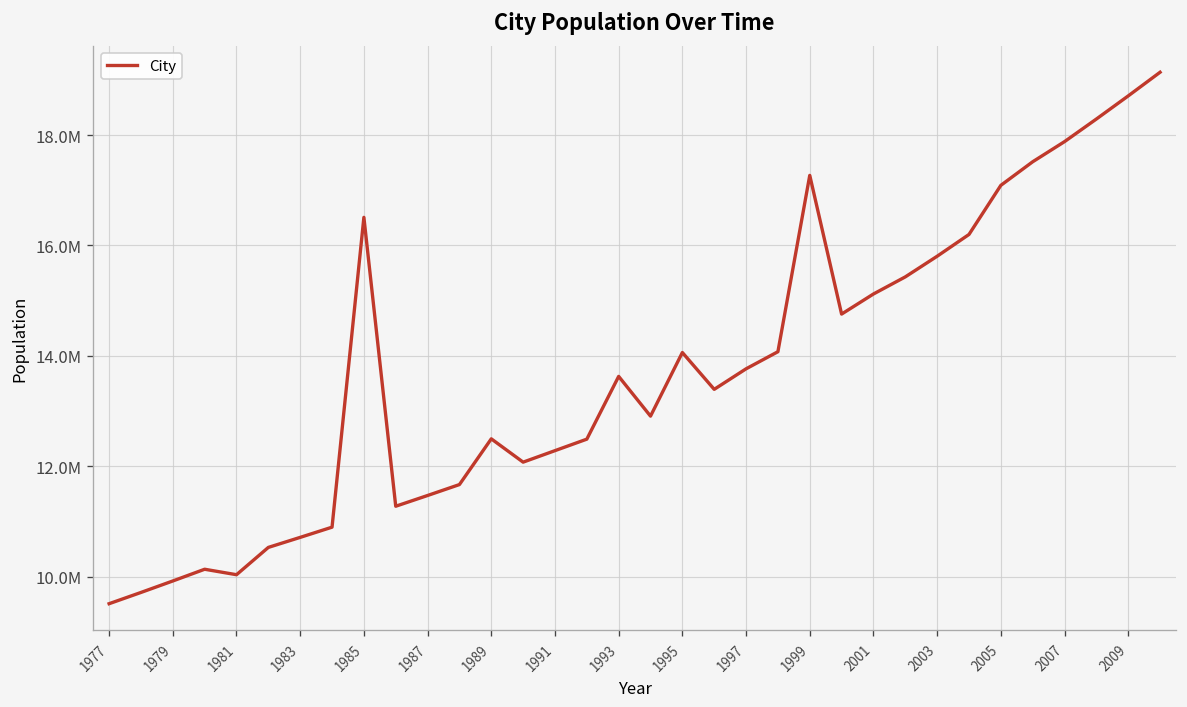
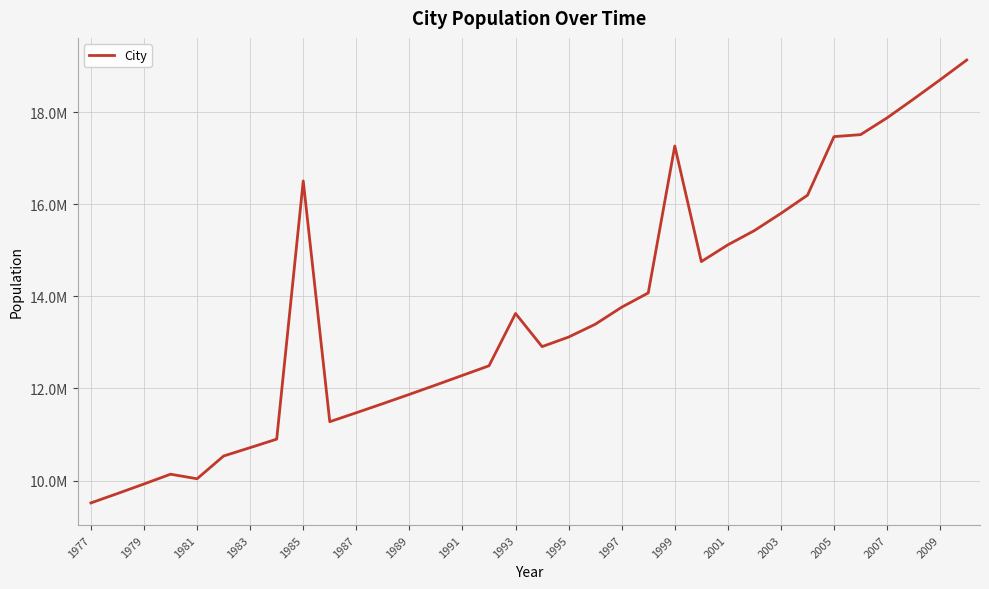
  {
    "1977": 9500000,
    "1979": 9900000,
    "1981": 10000000,
    "1983": 10700000,
    "1985": 16500000,
    "1987": 11500000,
-   "1989": 12500000,
+   "1989": 11900000,
    "1991": 12300000,
    "1993": 13600000,
-   "1995": 14100000,
+   "1995": 13100000,
    "1997": 13800000,
    "1999": 17300000,
    "2001": 15100000,
    "2003": 15800000,
-   "2005": 17100000,
+   "2005": 17500000,
    "2007": 17900000,
    "2009": 18700000
  }
